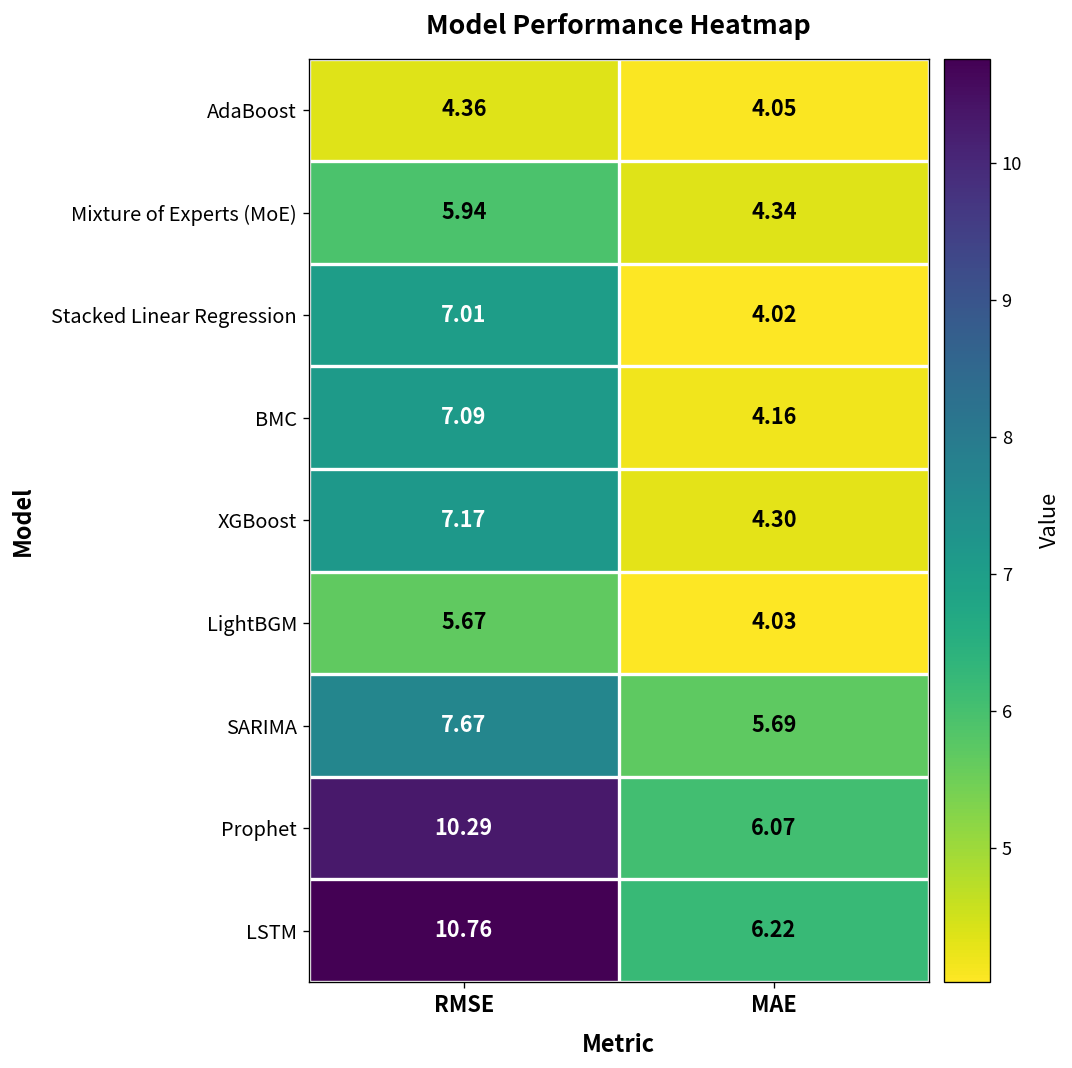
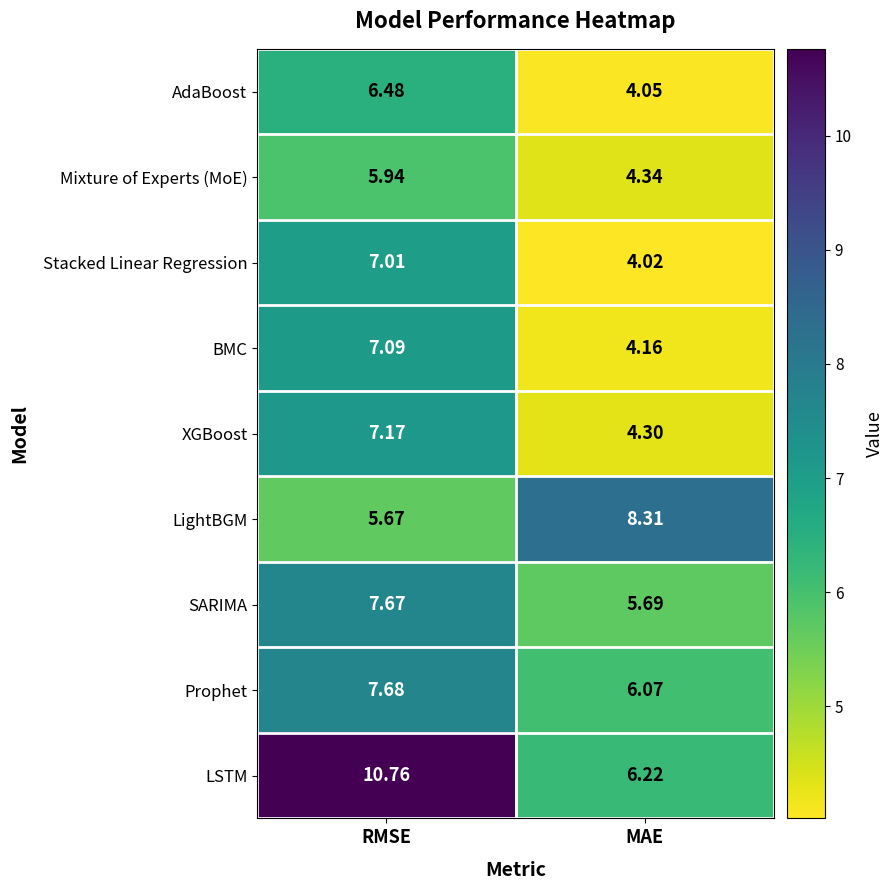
  {
    "AdaBoost": {
-     "RMSE": 4.36,
+     "RMSE": 6.48,
      "MAE": 4.05
    },
    "Mixture of Experts (MoE)": {
      "RMSE": 5.94,
      "MAE": 4.34
    },
    "Stacked Linear Regression": {
      "RMSE": 7.01,
      "MAE": 4.02
    },
    "BMC": {
      "RMSE": 7.09,
      "MAE": 4.16
    },
    "XGBoost": {
      "RMSE": 7.17,
      "MAE": 4.30
    },
    "LightBGM": {
      "RMSE": 5.67,
-     "MAE": 4.03
+     "MAE": 8.31
    },
    "SARIMA": {
      "RMSE": 7.67,
      "MAE": 5.69
    },
    "Prophet": {
-     "RMSE": 10.29,
+     "RMSE": 7.68,
      "MAE": 6.07
    },
    "LSTM": {
      "RMSE": 10.76,
      "MAE": 6.22
    }
  }
